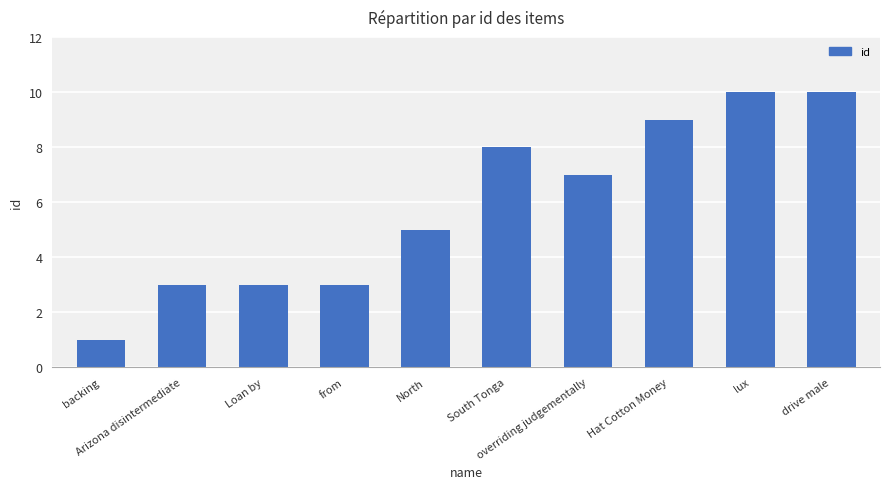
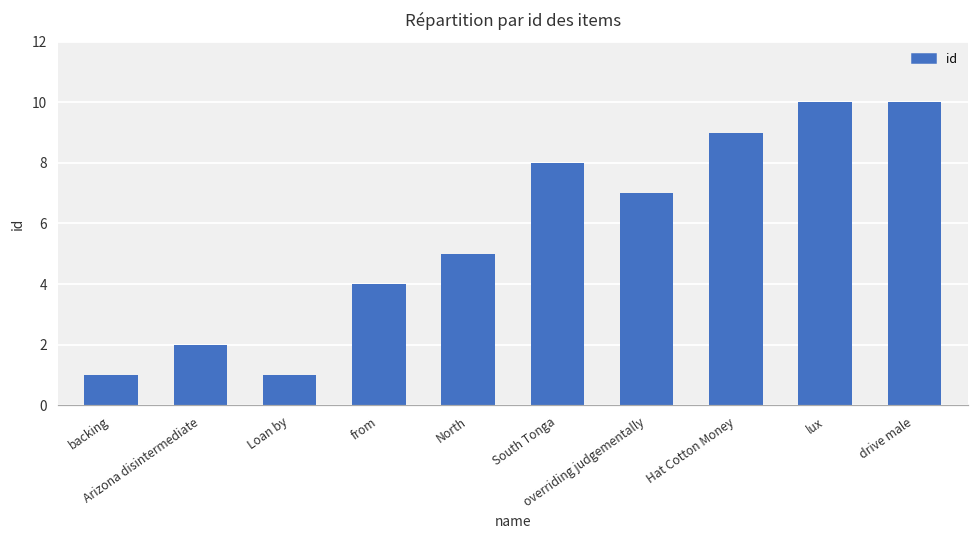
  {
    "backing": 1,
-   "Arizona disintermediate": 3,
-   "Loan by": 3,
-   "from": 3,
+   "Arizona disintermediate": 2,
+   "Loan by": 1,
+   "from": 4,
    "North": 5,
    "South Tonga": 8,
    "overriding judgementally": 7,
    "Hat Cotton Money": 9,
    "lux": 10,
    "drive male": 10
  }
